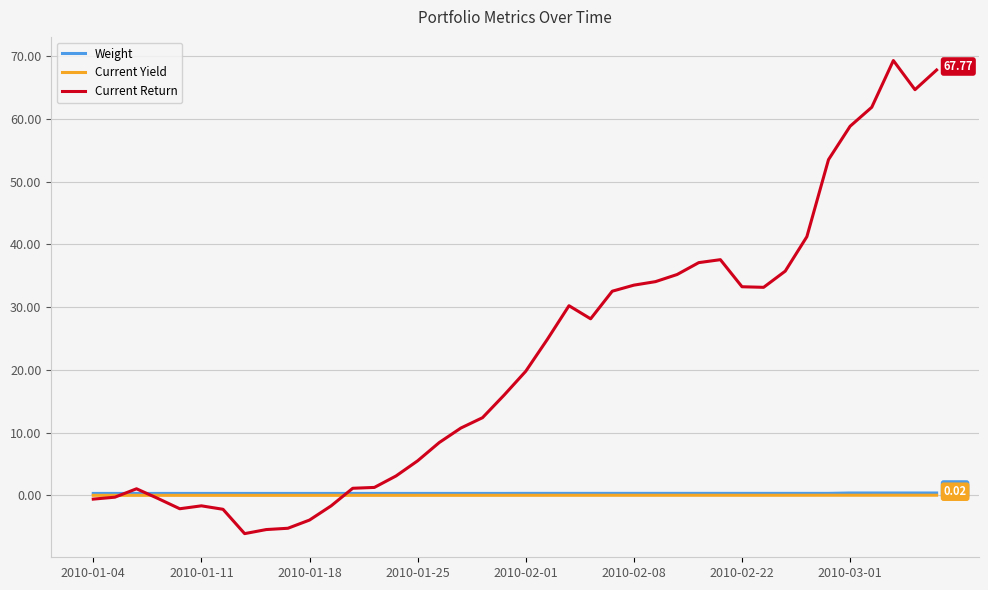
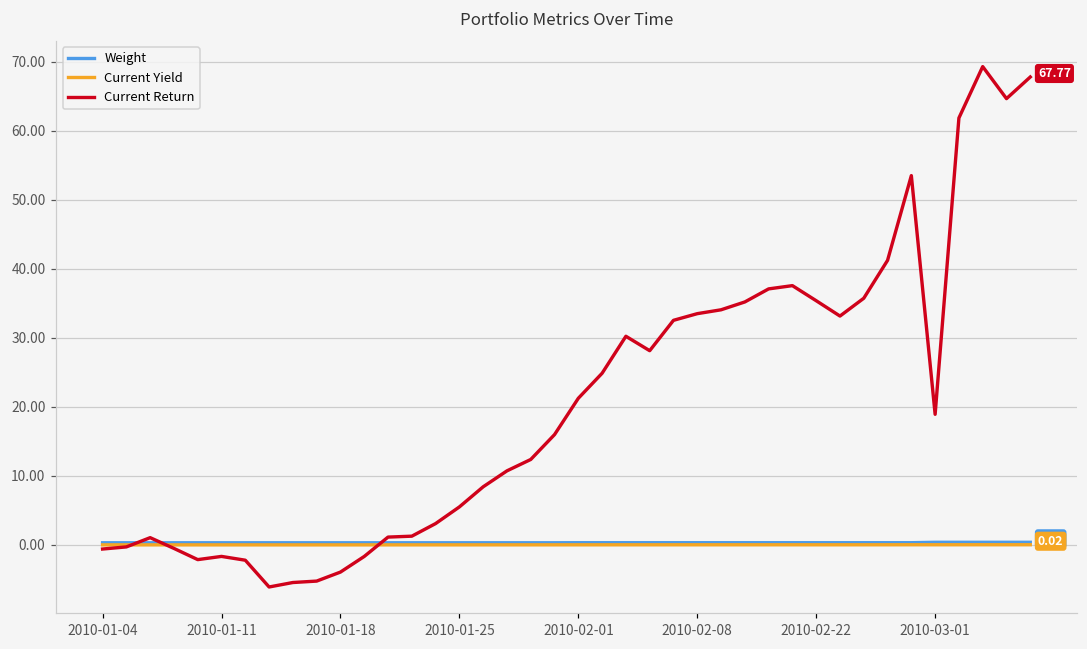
  {
    "Current Return": {
      "2010-01-04": -1,
      "2010-01-11": -2,
      "2010-01-18": -4,
      "2010-01-25": 5,
-     "2010-02-01": 20,
+     "2010-02-01": 21,
      "2010-02-08": 33,
-     "2010-02-22": 33,
-     "2010-03-01": 59
+     "2010-02-22": 35,
+     "2010-03-01": 19
    }
  }
